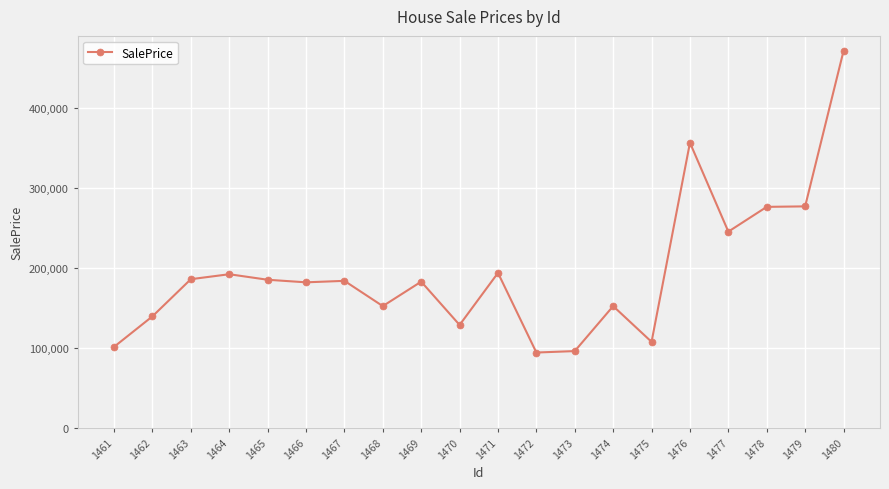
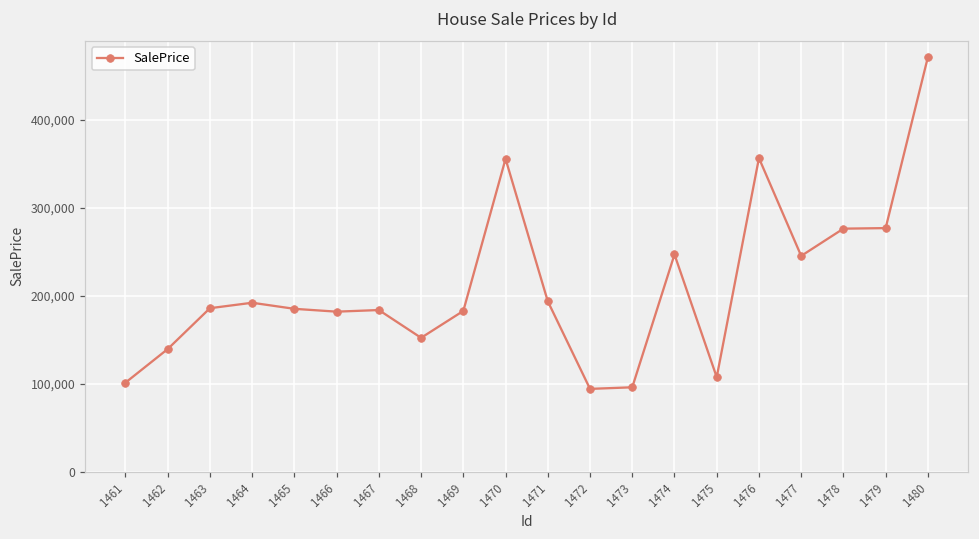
  {
    "1461": "100,000",
    "1462": "140,000",
    "1463": "190,000",
    "1464": "190,000",
    "1465": "190,000",
    "1466": "180,000",
    "1467": "180,000",
    "1468": "150,000",
    "1469": "180,000",
-   "1470": "130,000",
+   "1470": "360,000",
    "1471": "190,000",
    "1472": "90,000",
    "1473": "100,000",
-   "1474": "150,000",
+   "1474": "250,000",
    "1475": "110,000",
    "1476": "360,000",
    "1477": "250,000",
    "1478": "280,000",
    "1479": "280,000",
    "1480": "470,000"
  }
